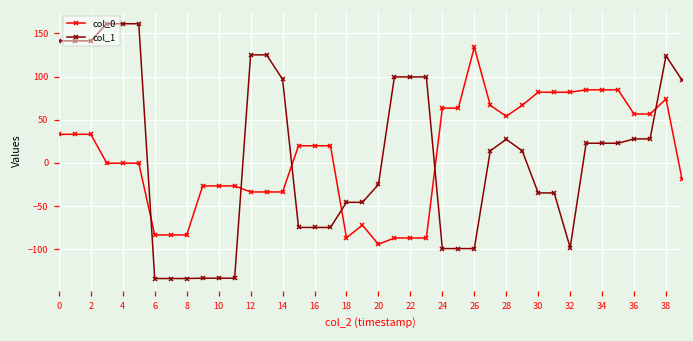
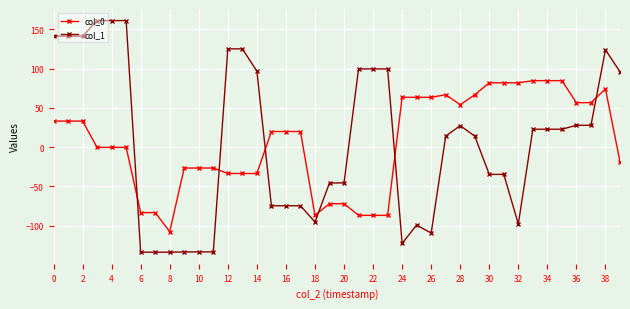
  {
    "col_0": {
      "0": 30,
      "2": 30,
      "4": 0,
      "6": -80,
-     "8": -80,
+     "8": -110,
      "10": -30,
      "12": -30,
      "14": -30,
      "16": 20,
      "18": -90,
-     "20": -90,
+     "20": -70,
      "22": -90,
      "24": 60,
-     "26": 130,
+     "26": 60,
      "28": 50,
      "30": 80,
      "32": 80,
      "34": 80,
      "36": 60,
      "38": 70
    },
    "col_1": {
      "0": 140,
      "4": 160,
      "6": -130,
      "8": -130,
      "10": -130,
      "12": 130,
      "14": 100,
      "16": -70,
-     "18": -50,
-     "20": -20,
+     "18": -100,
+     "20": -50,
      "22": 100,
-     "24": -100,
-     "26": -100,
+     "24": -120,
+     "26": -110,
      "28": 30,
      "30": -30,
      "32": -100,
      "34": 20,
      "36": 30,
      "38": 120
    }
  }
